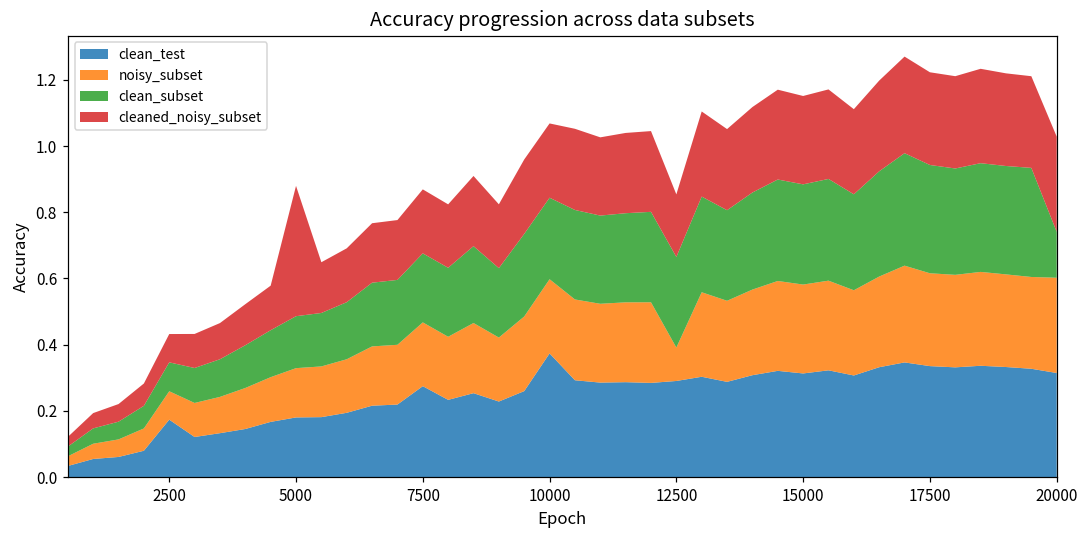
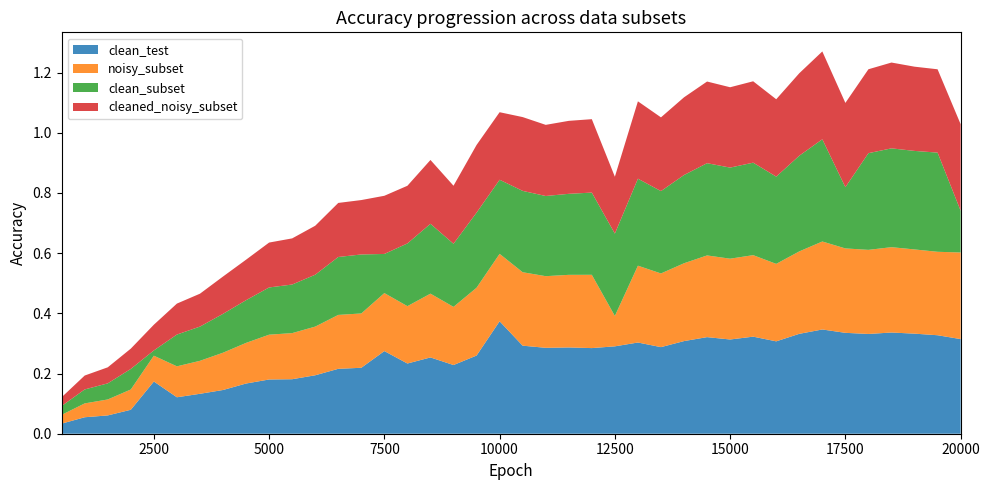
  {
    "clean_test": {
      "2500": 0.17,
      "5000": 0.18,
      "7500": 0.27,
      "10000": 0.37,
      "12500": 0.29,
      "15000": 0.31,
      "17500": 0.34,
      "20000": 0.31
    },
    "noisy_subset": {
      "2500": 0.09,
      "5000": 0.15,
      "7500": 0.19,
      "10000": 0.22,
      "12500": 0.10,
      "15000": 0.27,
      "17500": 0.28,
      "20000": 0.29
    },
    "clean_subset": {
-     "2500": 0.09,
+     "2500": 0.02,
      "5000": 0.16,
-     "7500": 0.21,
+     "7500": 0.13,
      "10000": 0.25,
      "12500": 0.27,
      "15000": 0.30,
-     "17500": 0.33,
+     "17500": 0.20,
      "20000": 0.14
    },
    "cleaned_noisy_subset": {
      "2500": 0.09,
-     "5000": 0.39,
+     "5000": 0.15,
      "7500": 0.19,
      "10000": 0.22,
      "12500": 0.19,
      "15000": 0.27,
      "17500": 0.28,
      "20000": 0.29
    }
  }
